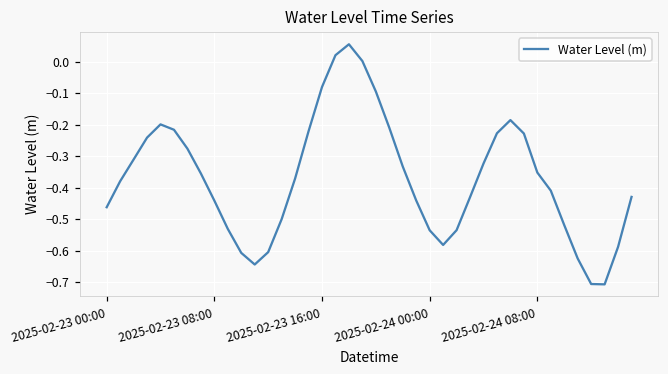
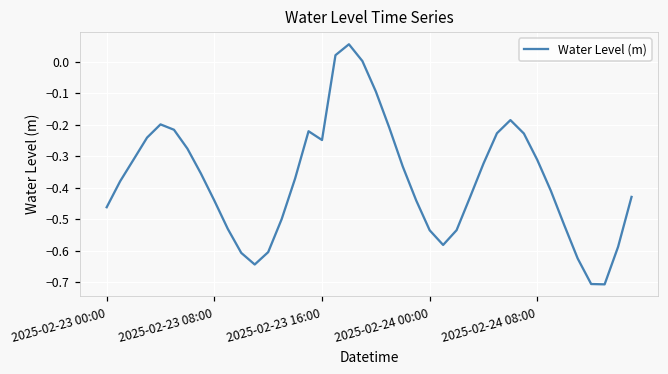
  {
    "2025-02-23 00:00": -0.46,
    "2025-02-23 08:00": -0.44,
-   "2025-02-23 16:00": -0.08,
+   "2025-02-23 16:00": -0.25,
    "2025-02-24 00:00": -0.54,
-   "2025-02-24 08:00": -0.35
+   "2025-02-24 08:00": -0.31
  }
